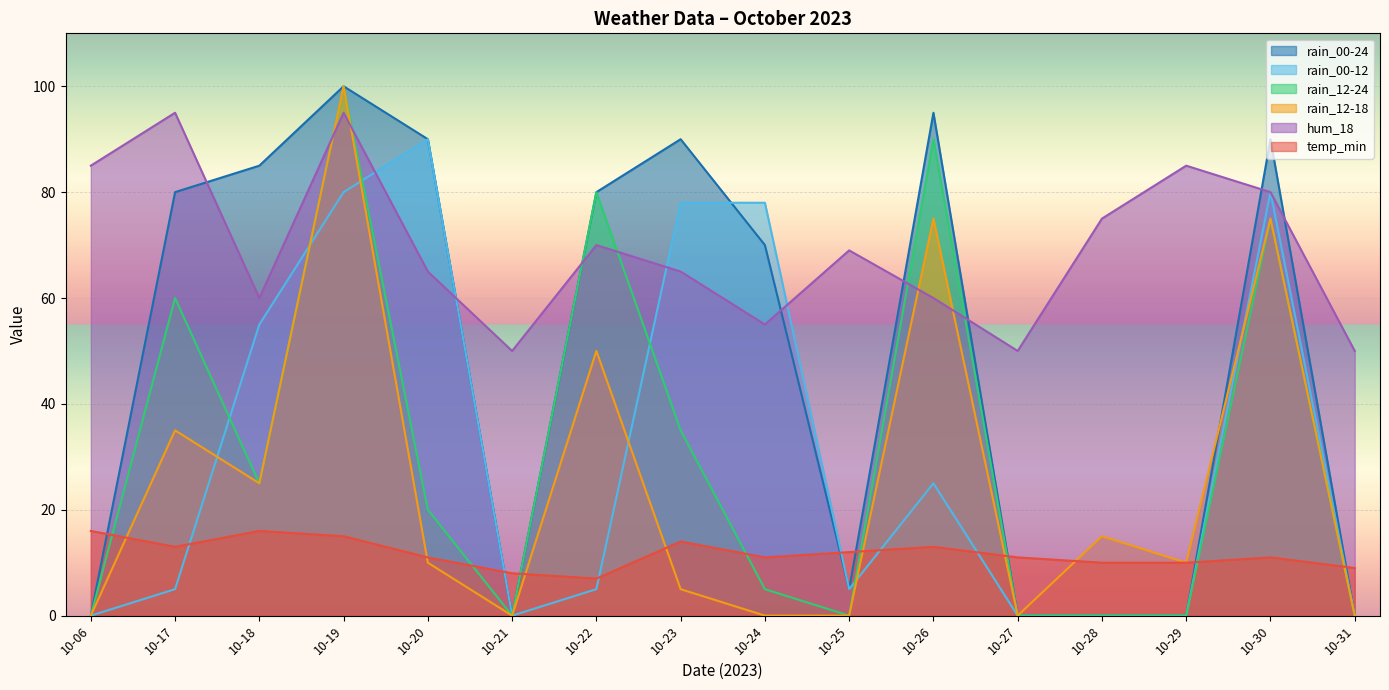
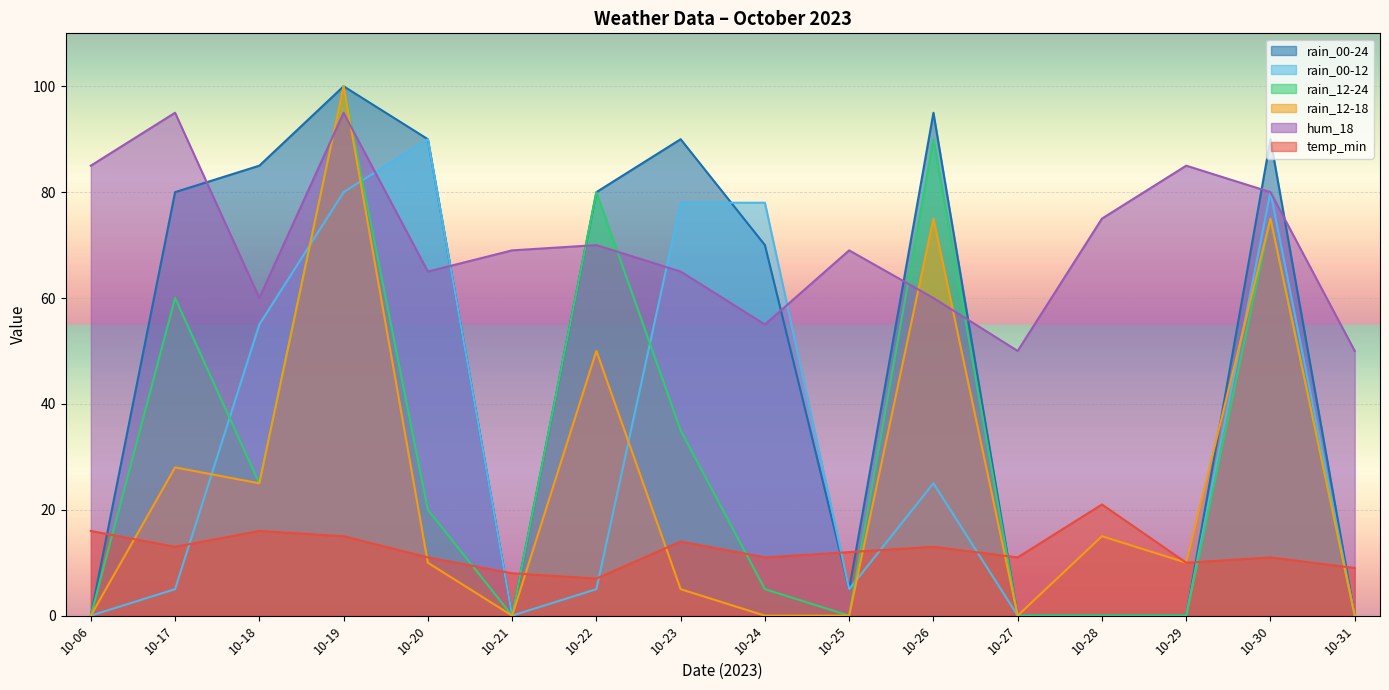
  {
    "rain_00-24": {
      "10-17": 80,
      "10-18": 85,
      "10-23": 90,
      "10-24": 70,
      "10-26": 95
    },
    "rain_00-12": {
      "10-17": 5,
      "10-18": 55,
      "10-19": 80,
      "10-22": 5,
      "10-23": 78,
      "10-24": 78,
      "10-26": 25
    },
    "rain_12-24": {
      "10-17": 60,
      "10-20": 20,
      "10-23": 35,
      "10-24": 5,
      "10-26": 90
    },
    "rain_12-18": {
-     "10-17": 35,
+     "10-17": 28,
      "10-20": 10,
      "10-22": 50,
      "10-23": 5,
      "10-24": 0,
      "10-26": 75,
      "10-28": 15
    },
    "hum_18": {
      "10-06": 85,
      "10-17": 95,
      "10-18": 60,
      "10-19": 95,
      "10-20": 65,
-     "10-21": 50,
+     "10-21": 69,
      "10-22": 70,
      "10-23": 65,
      "10-24": 55,
      "10-25": 69,
      "10-26": 60,
      "10-27": 50,
      "10-28": 75,
      "10-29": 85,
      "10-31": 50
    },
    "temp_min": {
      "10-06": 16,
      "10-17": 13,
      "10-18": 16,
      "10-19": 15,
      "10-20": 11,
      "10-21": 8,
      "10-22": 7,
      "10-23": 14,
      "10-24": 11,
      "10-25": 12,
      "10-26": 13,
      "10-27": 11,
-     "10-28": 10,
+     "10-28": 21,
      "10-30": 11,
      "10-31": 9
    }
  }
